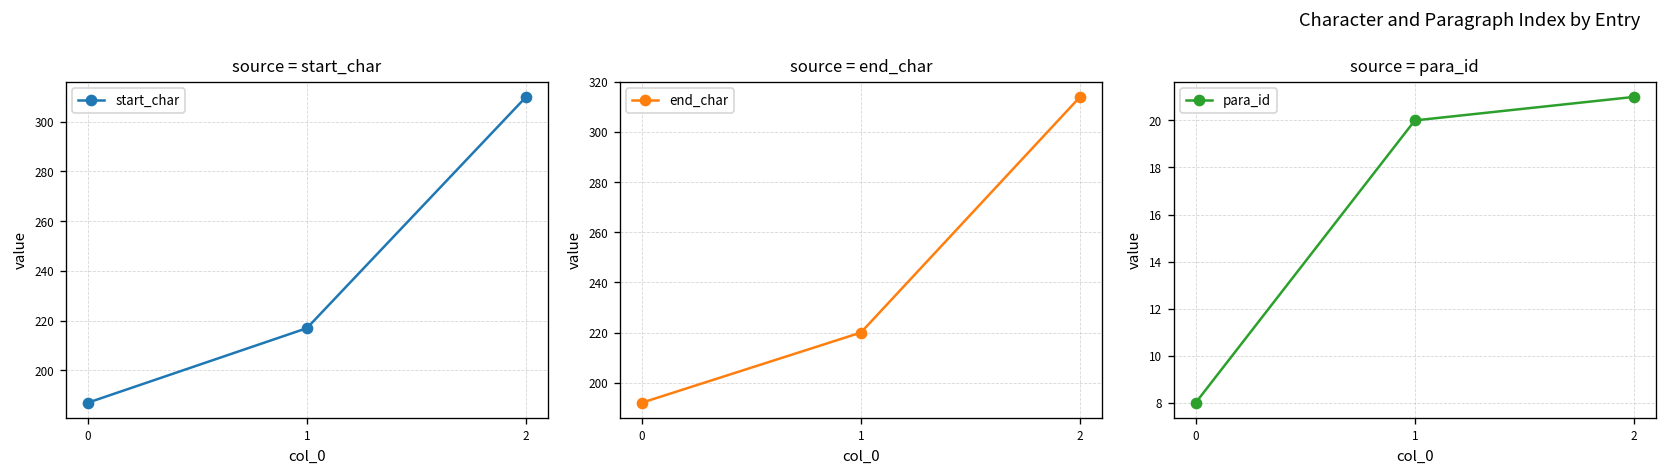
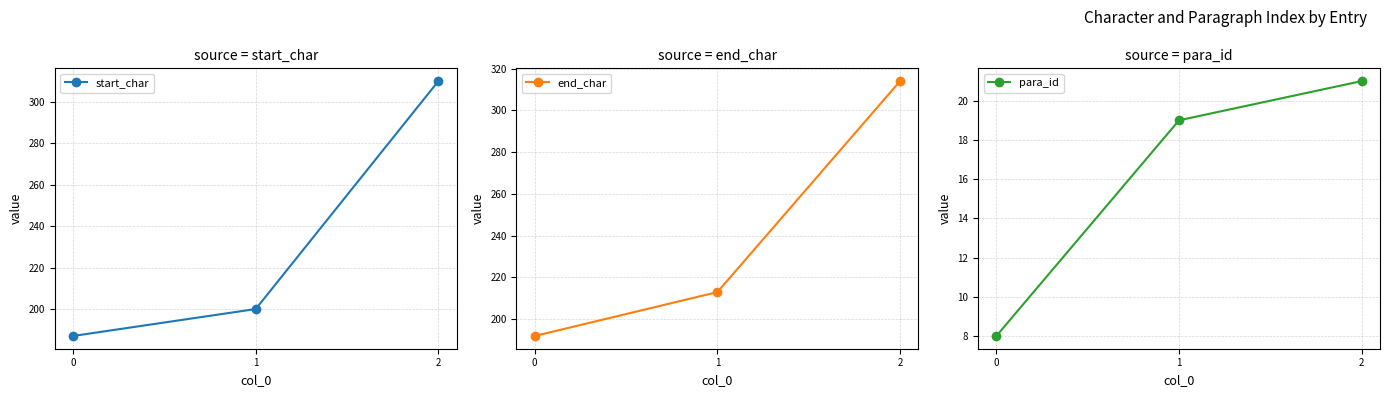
  {
    "source = start_char": {
      "0": 187,
-     "1": 217,
+     "1": 200,
      "2": 310
    },
    "source = end_char": {
      "0": 192,
-     "1": 220,
+     "1": 213,
      "2": 314
    },
    "source = para_id": {
      "0": 8,
-     "1": 20,
+     "1": 19,
      "2": 21
    }
  }
